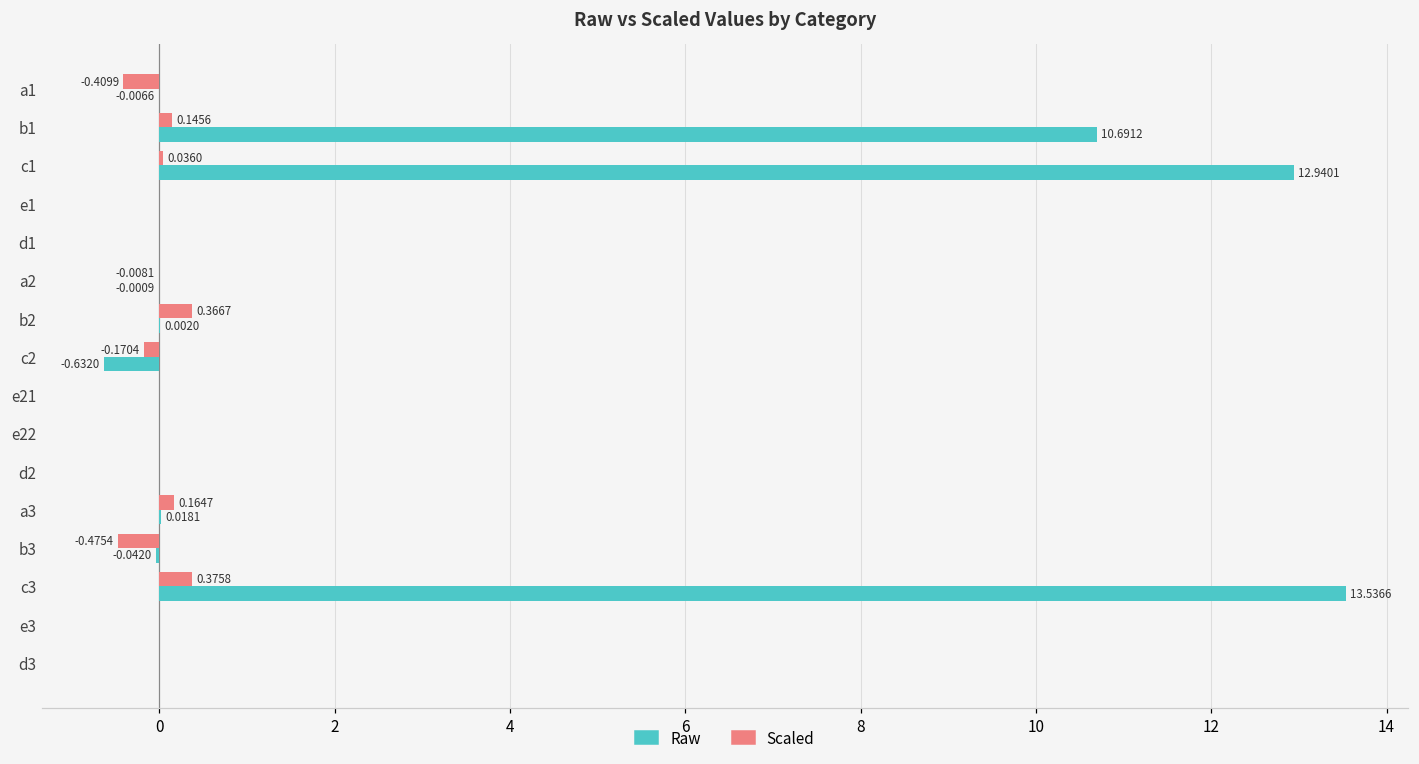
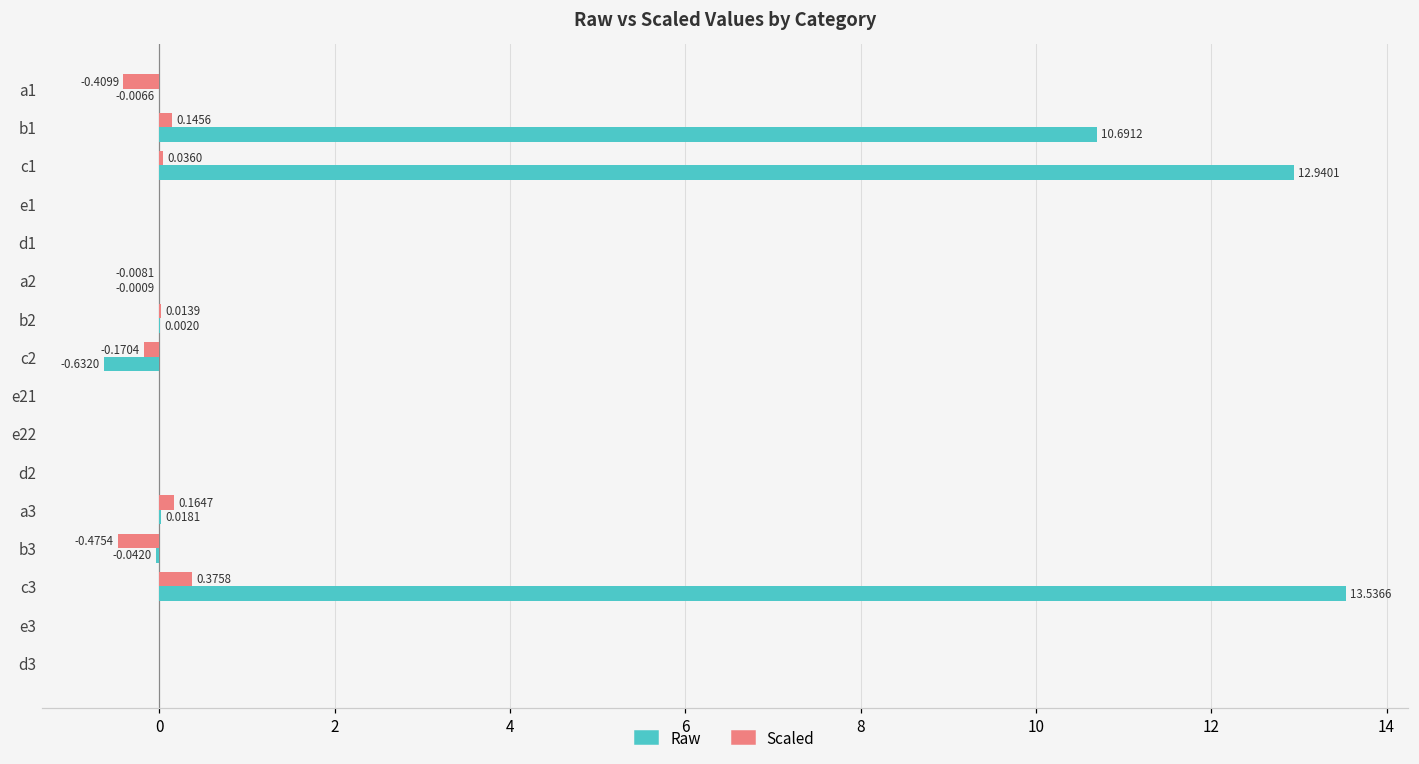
  {
    "Raw": {
      "a1": -0.0066,
      "b1": 10.6912,
      "c1": 12.9401,
      "a2": -0.0009,
      "b2": 0.0020,
      "c2": -0.6320,
      "a3": 0.0181,
      "b3": -0.0420,
      "c3": 13.5366
    },
    "Scaled": {
      "a1": -0.4099,
      "b1": 0.1456,
      "c1": 0.0360,
      "a2": -0.0081,
-     "b2": 0.3667,
+     "b2": 0.0139,
      "c2": -0.1704,
      "a3": 0.1647,
      "b3": -0.4754,
      "c3": 0.3758
    }
  }
